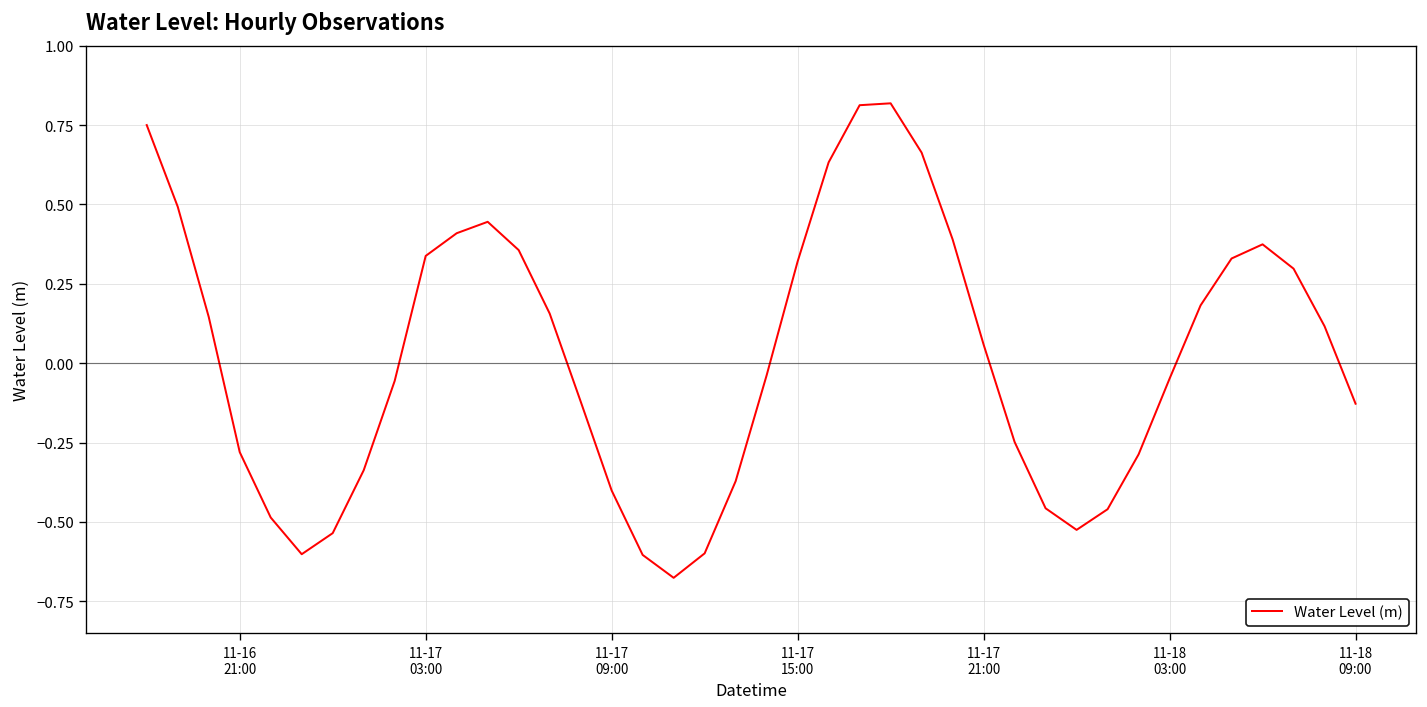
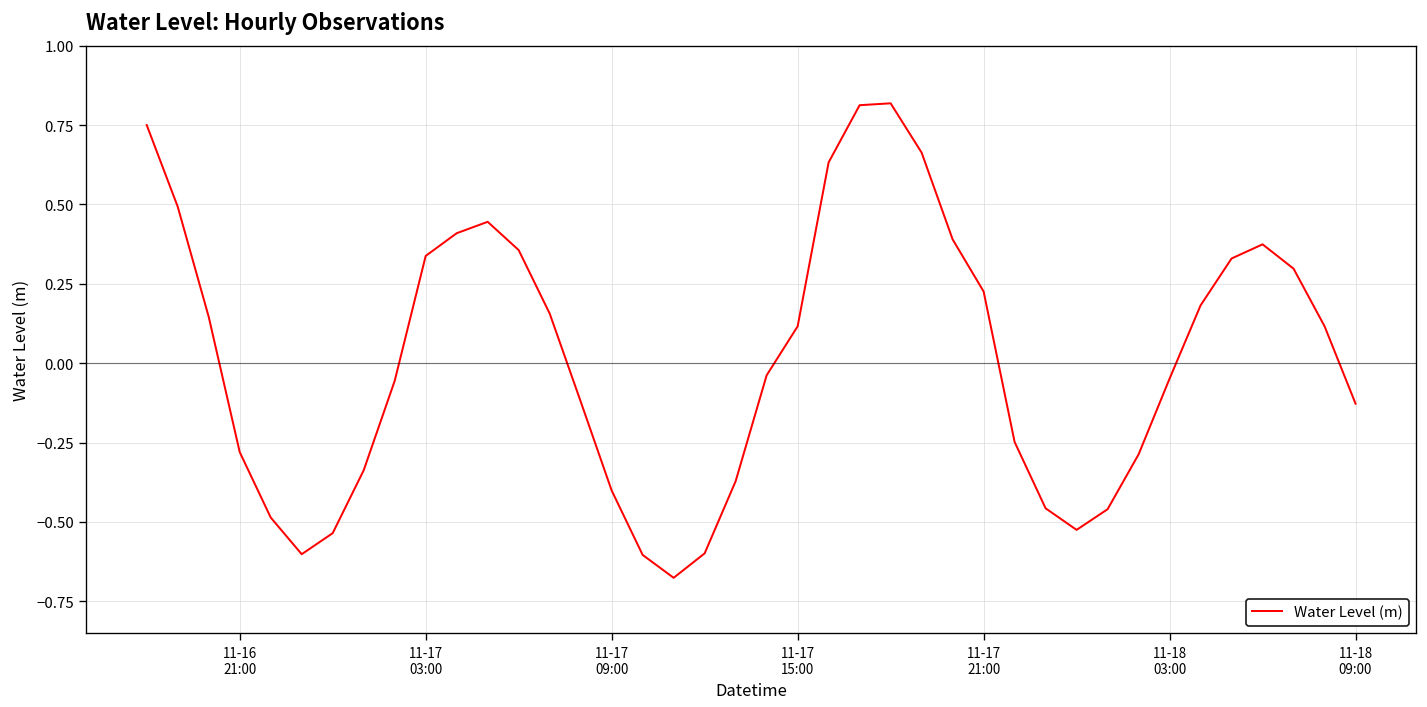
  {
    "11-16 21:00": -0.28,
    "11-17 03:00": 0.34,
    "11-17 09:00": -0.40,
-   "11-17 15:00": 0.32,
-   "11-17 21:00": 0.06,
+   "11-17 15:00": 0.12,
+   "11-17 21:00": 0.23,
    "11-18 03:00": -0.05,
    "11-18 09:00": -0.13
  }
